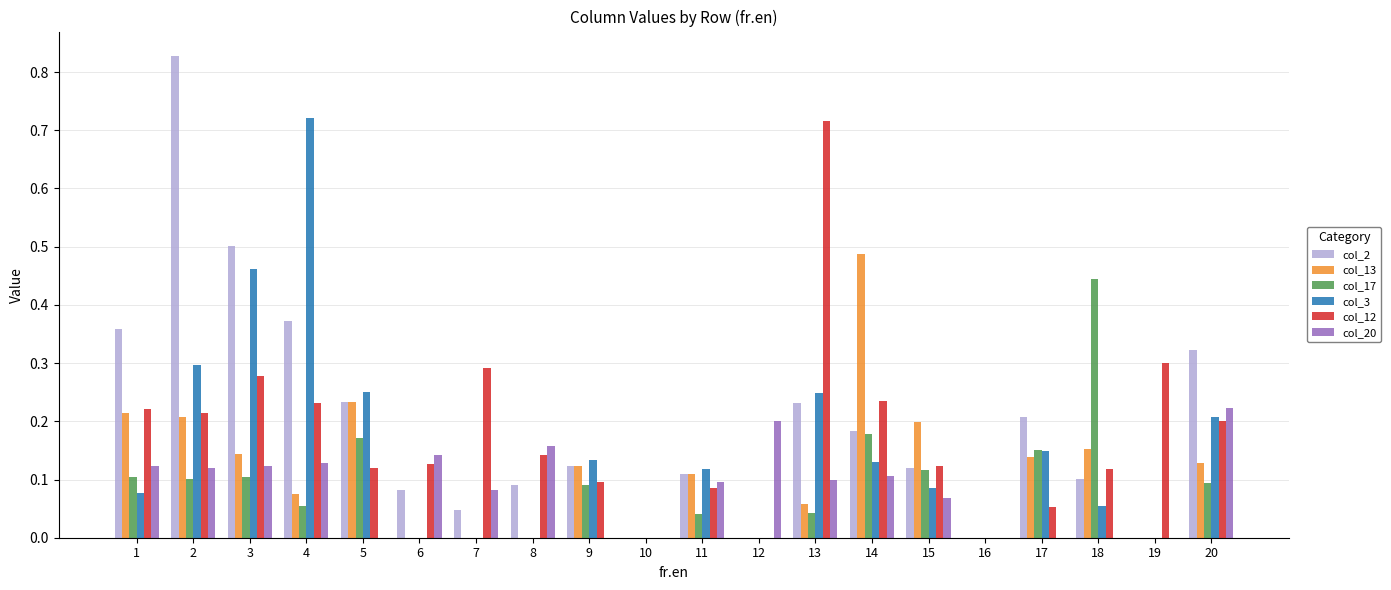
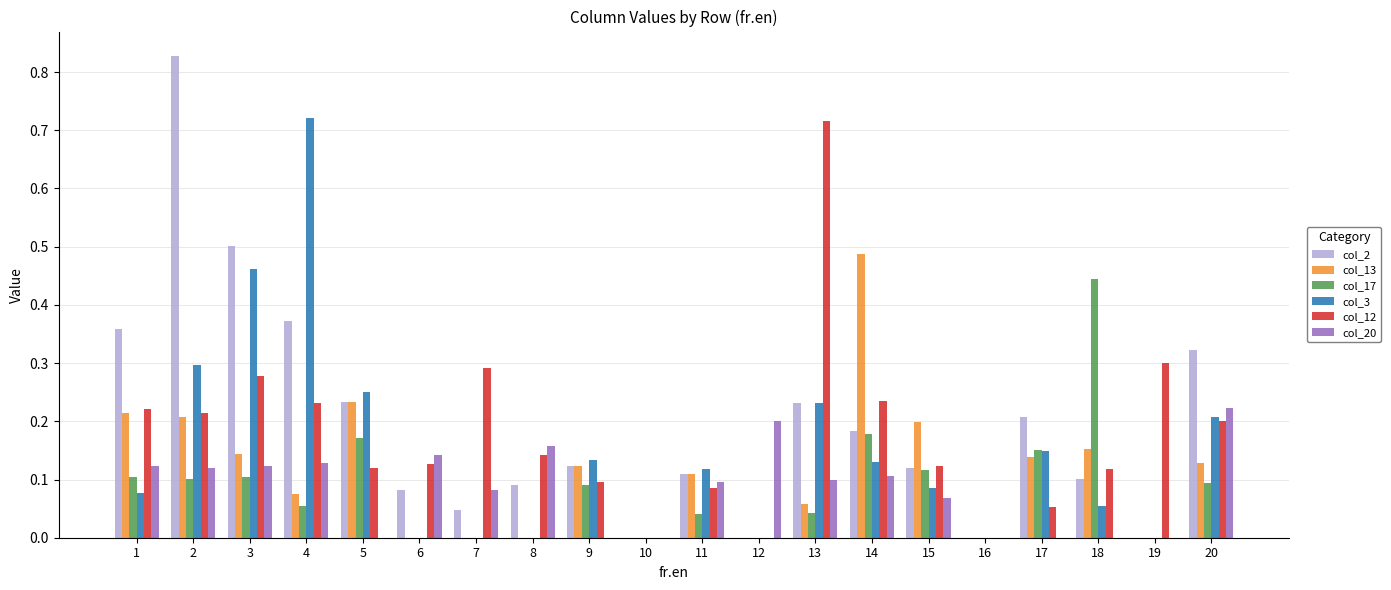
  {
    "col_2": {
      "1": 0.36,
      "2": 0.83,
      "3": 0.50,
      "4": 0.37,
      "5": 0.23,
      "6": 0.08,
      "7": 0.05,
      "8": 0.09,
      "9": 0.12,
      "10": 0.00,
      "11": 0.11,
      "12": 0.00,
      "13": 0.23,
      "14": 0.18,
      "15": 0.12,
      "16": 0.00,
      "17": 0.21,
      "18": 0.10,
      "19": 0.00,
      "20": 0.32
    },
    "col_13": {
      "1": 0.21,
      "2": 0.21,
      "3": 0.14,
      "4": 0.07,
      "5": 0.23,
      "6": 0.00,
      "7": 0.00,
      "8": 0.00,
      "9": 0.12,
      "10": 0.00,
      "11": 0.11,
      "12": 0.00,
      "13": 0.06,
      "14": 0.49,
      "15": 0.20,
      "16": 0.00,
      "17": 0.14,
      "18": 0.15,
      "19": 0.00,
      "20": 0.13
    },
    "col_17": {
      "1": 0.10,
      "2": 0.10,
      "3": 0.10,
      "4": 0.05,
      "5": 0.17,
      "6": 0.00,
      "7": 0.00,
      "8": 0.00,
      "9": 0.09,
      "10": 0.00,
      "11": 0.04,
      "12": 0.00,
      "13": 0.04,
      "14": 0.18,
      "15": 0.12,
      "16": 0.00,
      "17": 0.15,
      "18": 0.44,
      "19": 0.00,
      "20": 0.09
    },
    "col_3": {
      "1": 0.08,
      "2": 0.30,
      "3": 0.46,
      "4": 0.72,
      "5": 0.25,
      "6": 0.00,
      "7": 0.00,
      "8": 0.00,
      "9": 0.13,
      "10": 0.00,
      "11": 0.12,
      "12": 0.00,
-     "13": 0.25,
+     "13": 0.23,
      "14": 0.13,
      "15": 0.09,
      "16": 0.00,
      "17": 0.15,
      "18": 0.05,
      "19": 0.00,
      "20": 0.21
    },
    "col_12": {
      "1": 0.22,
      "2": 0.21,
      "3": 0.28,
      "4": 0.23,
      "5": 0.12,
      "6": 0.13,
      "7": 0.29,
      "8": 0.14,
      "9": 0.10,
      "10": 0.00,
      "11": 0.09,
      "12": 0.00,
      "13": 0.72,
      "14": 0.24,
      "15": 0.12,
      "16": 0.00,
      "17": 0.05,
      "18": 0.12,
      "19": 0.30,
      "20": 0.20
    },
    "col_20": {
      "1": 0.12,
      "2": 0.12,
      "3": 0.12,
      "4": 0.13,
      "5": 0.00,
      "6": 0.14,
      "7": 0.08,
      "8": 0.16,
      "9": 0.00,
      "10": 0.00,
      "11": 0.10,
      "12": 0.20,
      "13": 0.10,
      "14": 0.11,
      "15": 0.07,
      "16": 0.00,
      "17": 0.00,
      "18": 0.00,
      "19": 0.00,
      "20": 0.22
    }
  }
